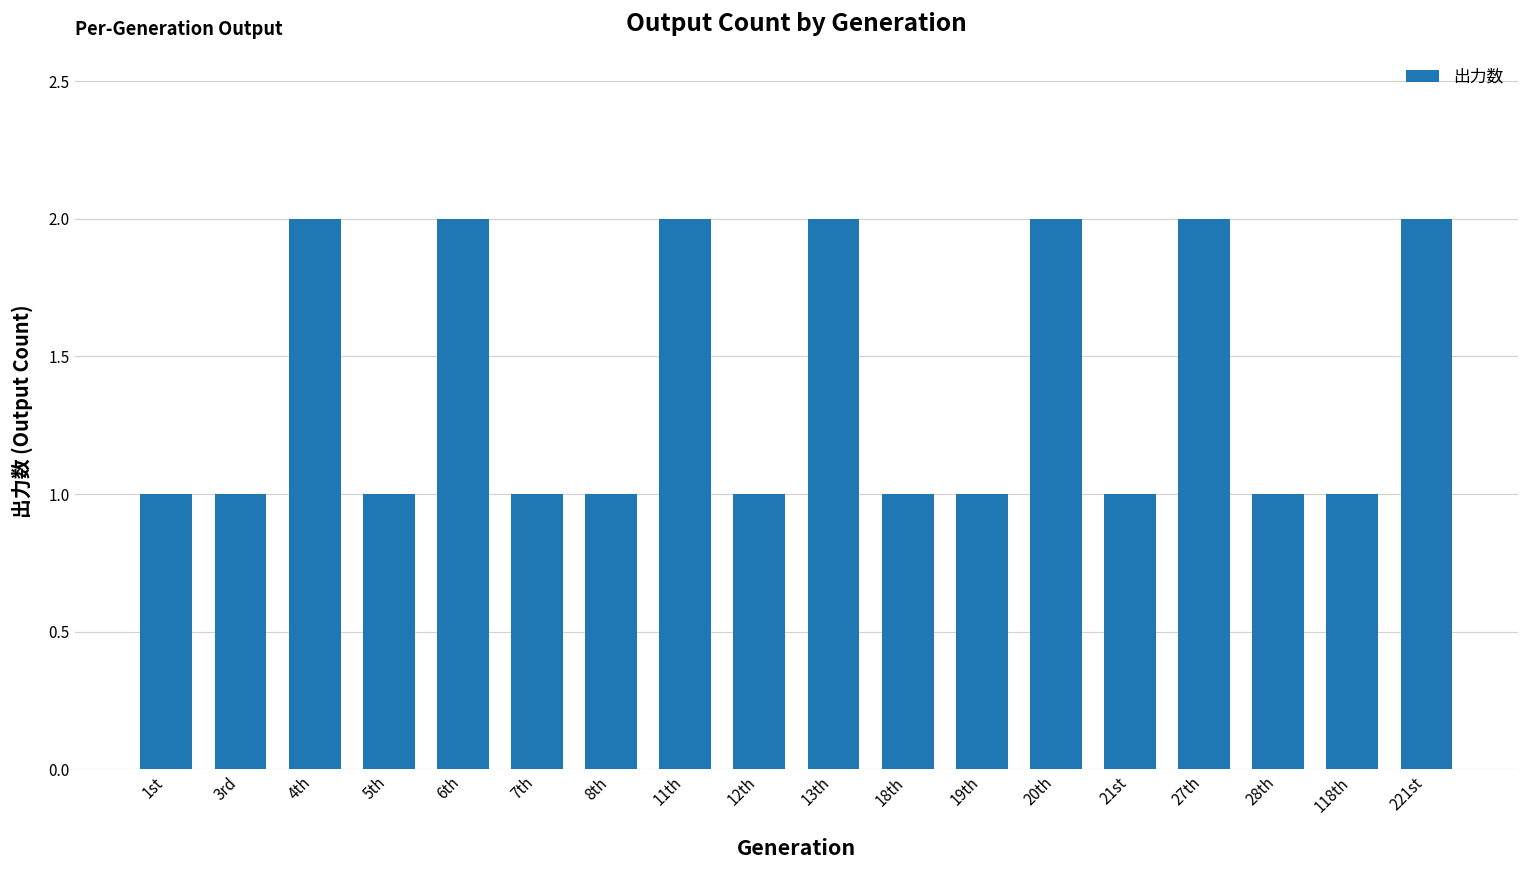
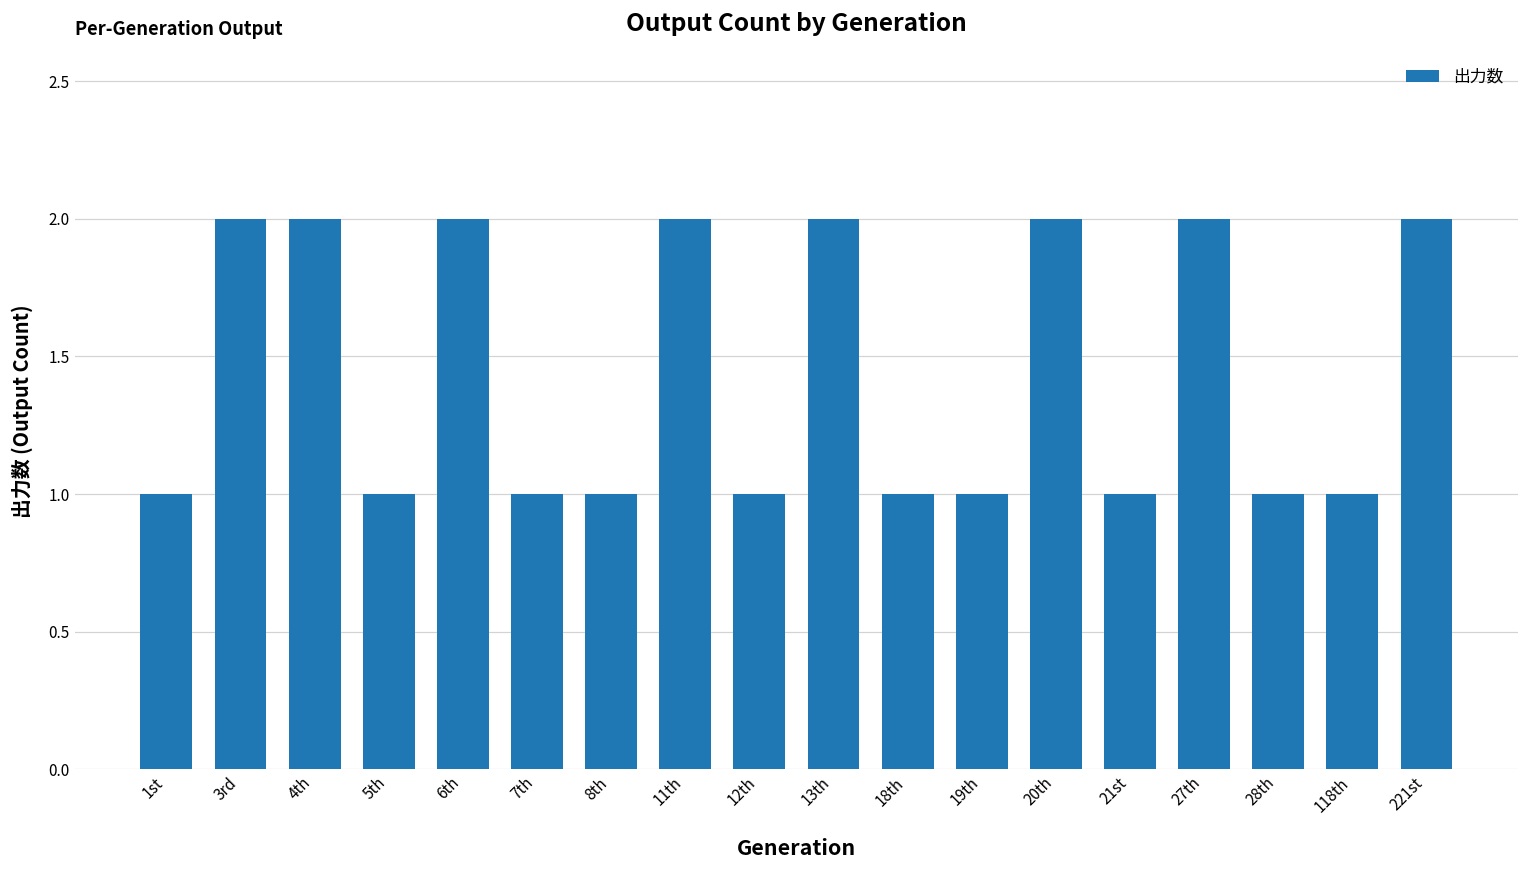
  {
    "1st": 1,
-   "3rd": 1,
+   "3rd": 2,
    "4th": 2,
    "5th": 1,
    "6th": 2,
    "7th": 1,
    "8th": 1,
    "11th": 2,
    "12th": 1,
    "13th": 2,
    "18th": 1,
    "19th": 1,
    "20th": 2,
    "21st": 1,
    "27th": 2,
    "28th": 1,
    "118th": 1,
    "221st": 2
  }
